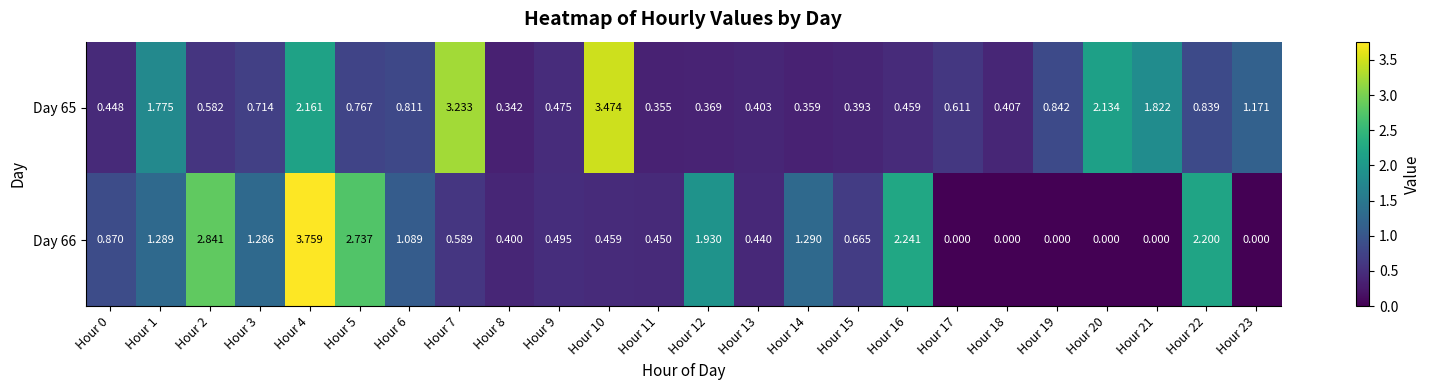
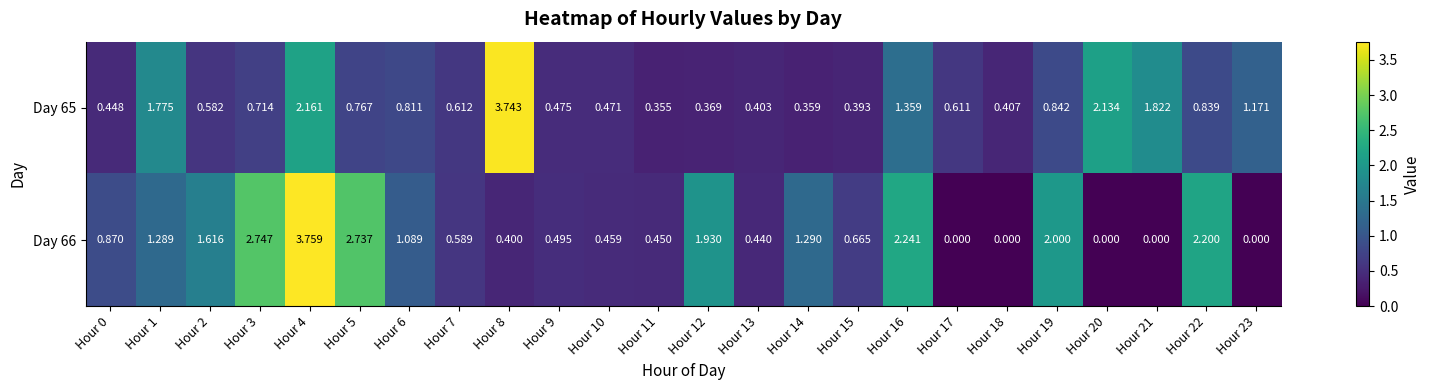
  {
    "Day 65": {
      "Hour 0": 0.448,
      "Hour 1": 1.775,
      "Hour 2": 0.582,
      "Hour 3": 0.714,
      "Hour 4": 2.161,
      "Hour 5": 0.767,
      "Hour 6": 0.811,
-     "Hour 7": 3.233,
-     "Hour 8": 0.342,
+     "Hour 7": 0.612,
+     "Hour 8": 3.743,
      "Hour 9": 0.475,
-     "Hour 10": 3.474,
+     "Hour 10": 0.471,
      "Hour 11": 0.355,
      "Hour 12": 0.369,
      "Hour 13": 0.403,
      "Hour 14": 0.359,
      "Hour 15": 0.393,
-     "Hour 16": 0.459,
+     "Hour 16": 1.359,
      "Hour 17": 0.611,
      "Hour 18": 0.407,
      "Hour 19": 0.842,
      "Hour 20": 2.134,
      "Hour 21": 1.822,
      "Hour 22": 0.839,
      "Hour 23": 1.171
    },
    "Day 66": {
      "Hour 0": 0.870,
      "Hour 1": 1.289,
-     "Hour 2": 2.841,
-     "Hour 3": 1.286,
+     "Hour 2": 1.616,
+     "Hour 3": 2.747,
      "Hour 4": 3.759,
      "Hour 5": 2.737,
      "Hour 6": 1.089,
      "Hour 7": 0.589,
      "Hour 8": 0.400,
      "Hour 9": 0.495,
      "Hour 10": 0.459,
      "Hour 11": 0.450,
      "Hour 12": 1.930,
      "Hour 13": 0.440,
      "Hour 14": 1.290,
      "Hour 15": 0.665,
      "Hour 16": 2.241,
      "Hour 17": 0.000,
      "Hour 18": 0.000,
-     "Hour 19": 0.000,
+     "Hour 19": 2.000,
      "Hour 20": 0.000,
      "Hour 21": 0.000,
      "Hour 22": 2.200,
      "Hour 23": 0.000
    }
  }
